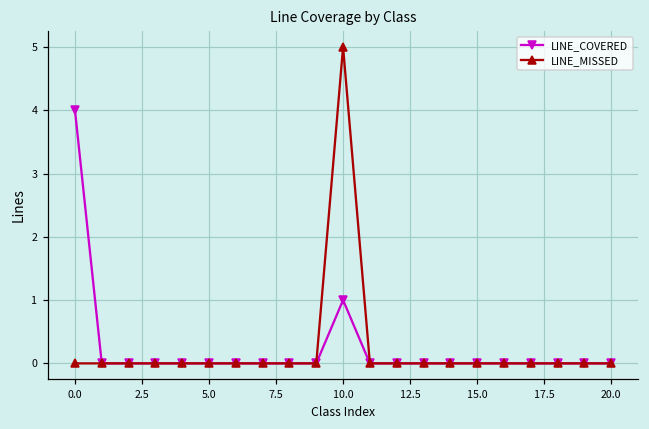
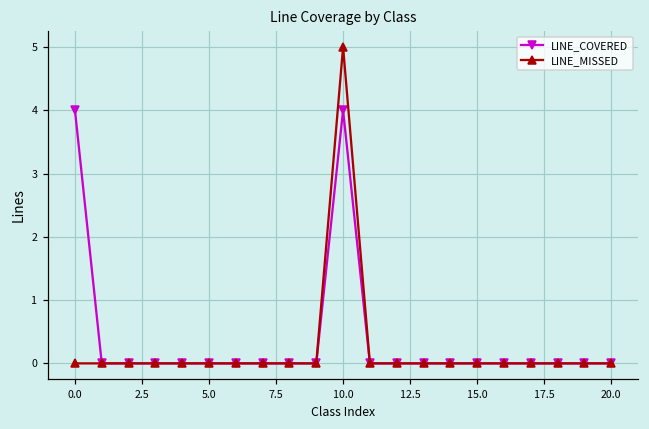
  {
    "LINE_COVERED": {
      "0.0": 4,
-     "10.0": 1
+     "10.0": 4
    },
    "LINE_MISSED": {
      "0.0": 0,
      "10.0": 5
    }
  }
